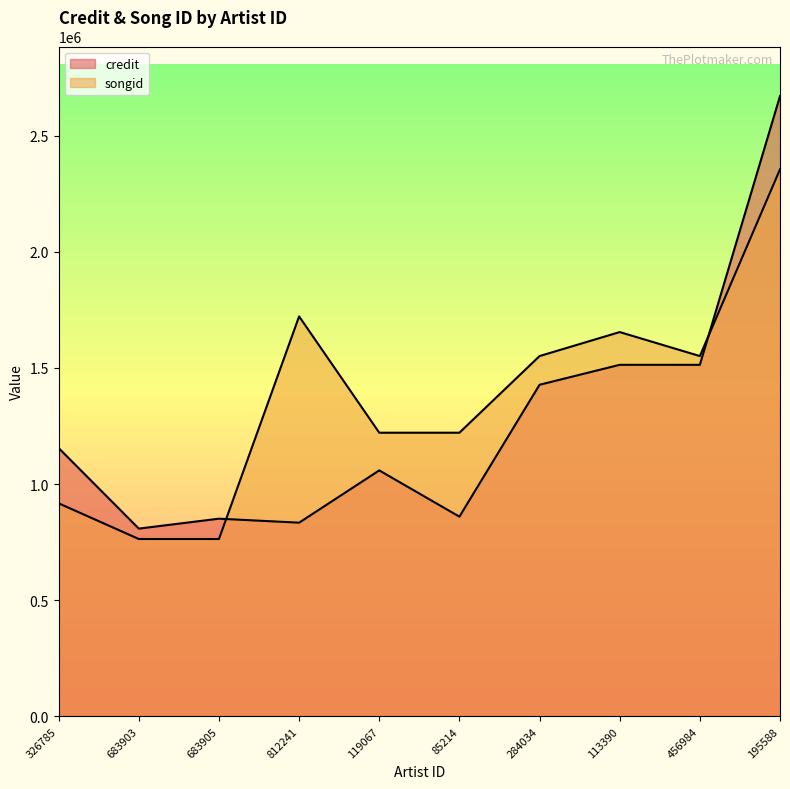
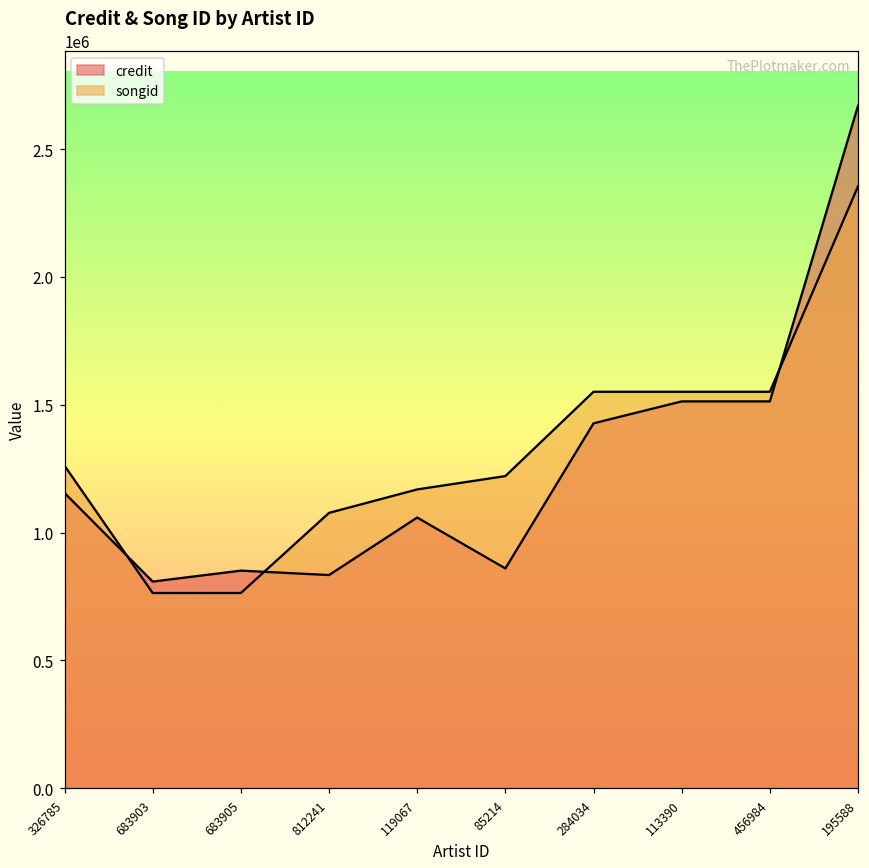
  {
    "credit": {
      "326785": 1150000,
      "683903": 810000,
      "683905": 850000,
      "812241": 830000,
      "119067": 1060000,
      "85214": 860000,
      "284034": 1430000,
      "113390": 1510000,
      "456984": 1510000,
      "195588": 2670000
    },
    "songid": {
-     "326785": 920000,
+     "326785": 1260000,
      "683903": 760000,
      "683905": 760000,
-     "812241": 1720000,
-     "119067": 1220000,
+     "812241": 1080000,
+     "119067": 1170000,
      "85214": 1220000,
      "284034": 1550000,
-     "113390": 1650000,
+     "113390": 1550000,
      "456984": 1550000,
      "195588": 2350000
    }
  }
